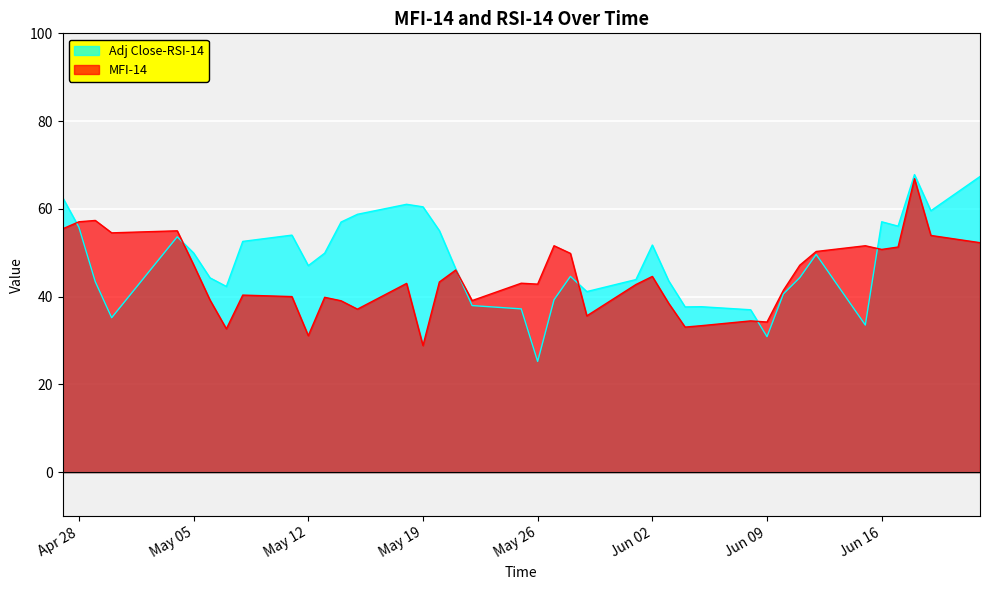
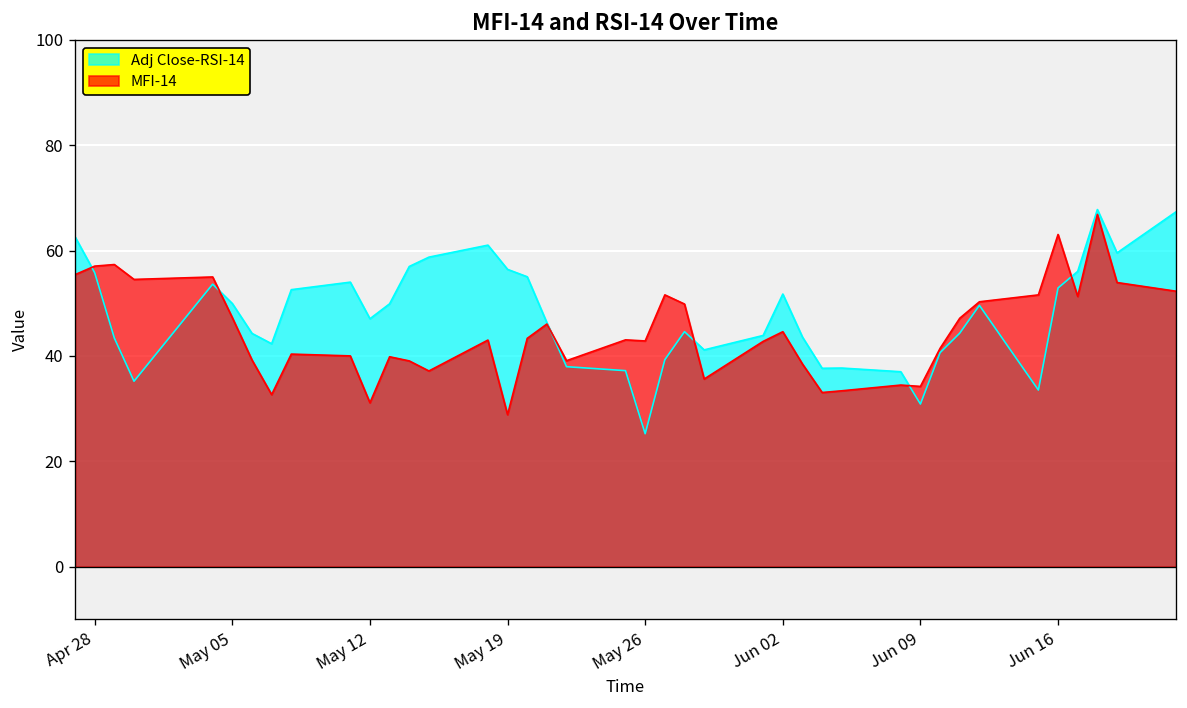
  {
    "Adj Close-RSI-14": {
      "Apr 28": 56,
      "May 05": 50,
      "May 12": 47,
-     "May 19": 60,
+     "May 19": 56,
      "May 26": 25,
      "Jun 02": 52,
      "Jun 09": 31,
-     "Jun 16": 57
+     "Jun 16": 53
    },
    "MFI-14": {
      "Apr 28": 57,
      "May 05": 47,
      "May 12": 31,
      "May 19": 29,
      "May 26": 43,
      "Jun 02": 45,
      "Jun 09": 34,
-     "Jun 16": 51
+     "Jun 16": 63
    }
  }
